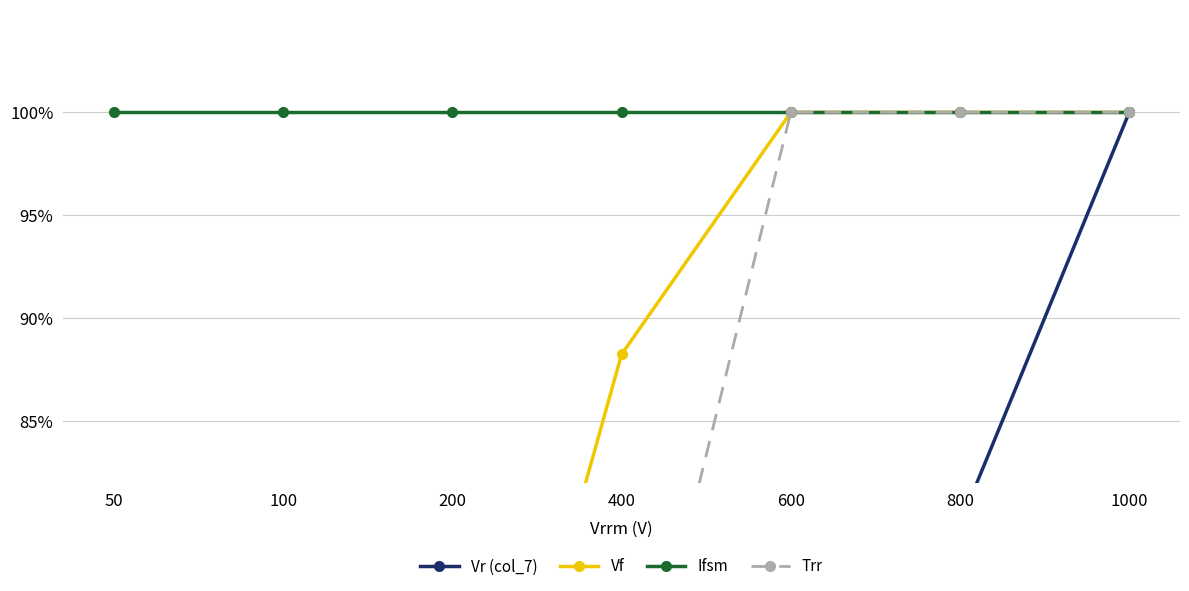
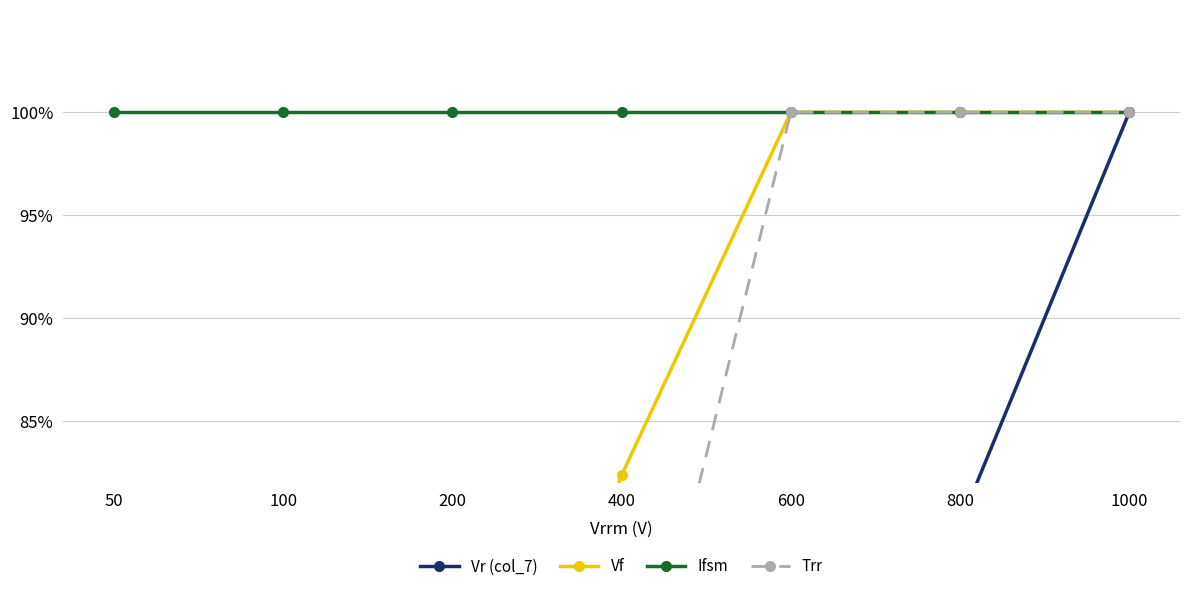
  {
    "Vf": {
-     "400": "88.2%"
+     "400": "82.4%"
    },
    "Ifsm": {
      "50": "100.0%",
      "100": "100.0%",
      "200": "100.0%",
      "400": "100.0%"
    }
  }
